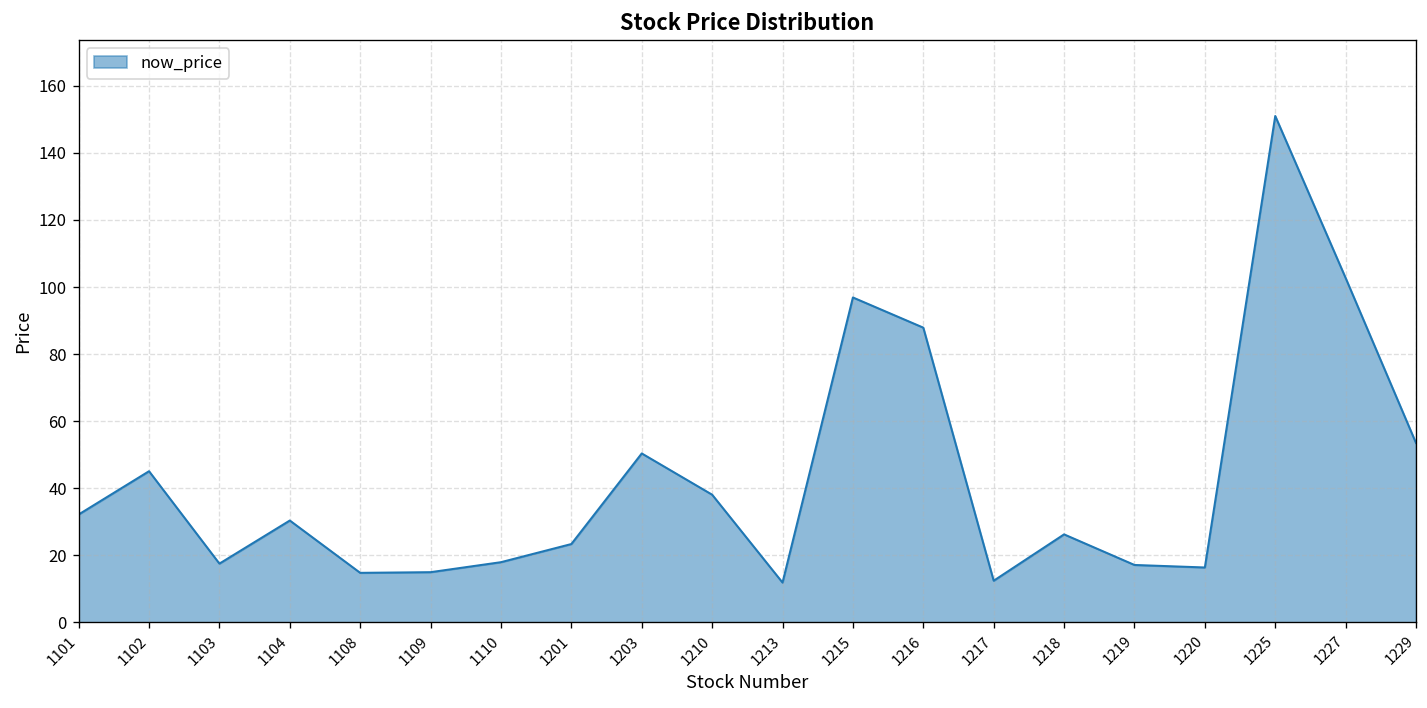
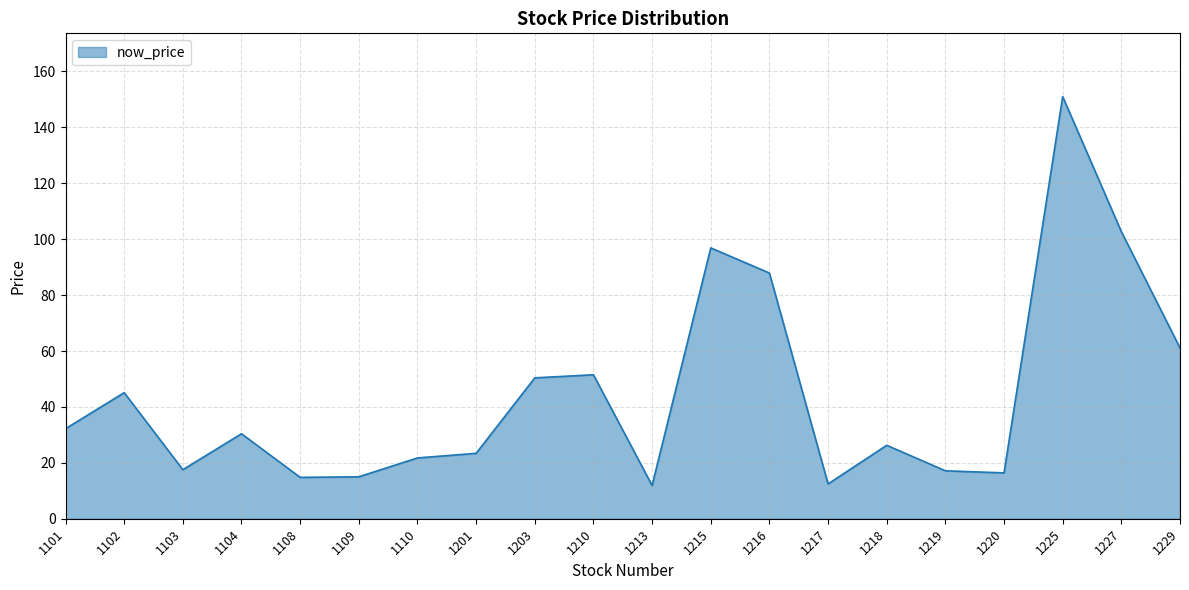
  {
    "1101": 32,
    "1102": 45,
    "1103": 18,
    "1104": 30,
    "1108": 15,
    "1109": 15,
-   "1110": 18,
+   "1110": 22,
    "1201": 23,
    "1203": 50,
-   "1210": 38,
+   "1210": 52,
    "1213": 12,
    "1215": 97,
    "1216": 88,
    "1217": 12,
    "1218": 26,
    "1219": 17,
    "1220": 16,
    "1225": 151,
    "1227": 103,
-   "1229": 54
+   "1229": 61
  }
